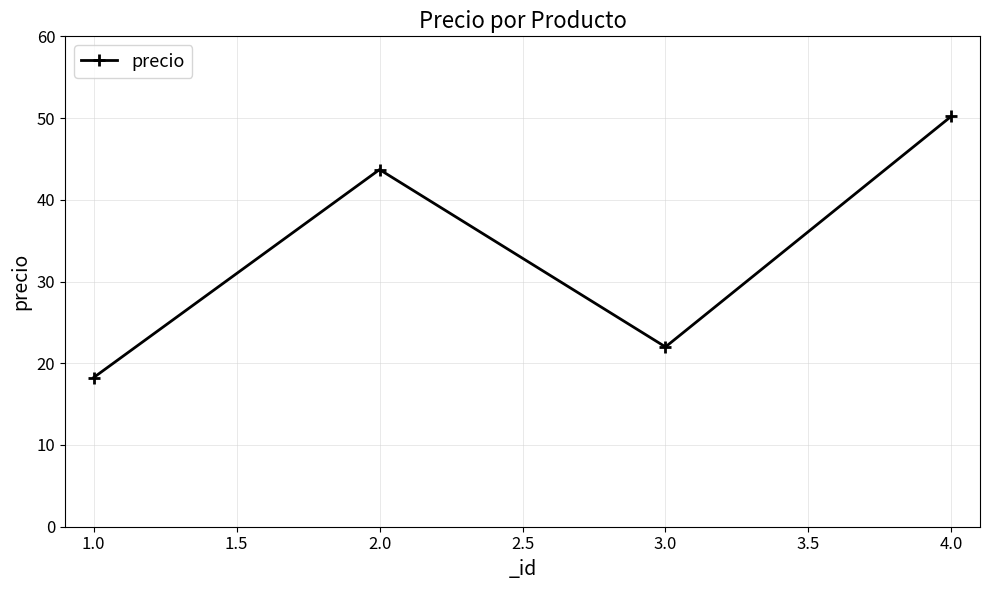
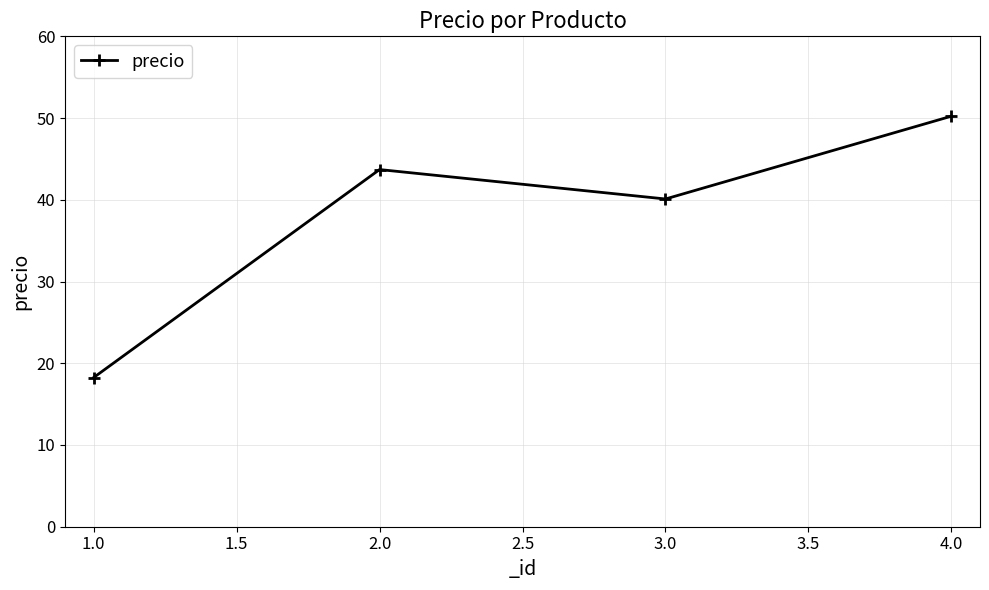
  {
    "1.0": 18,
    "2.0": 44,
-   "3.0": 22,
+   "3.0": 40,
    "4.0": 50
  }
